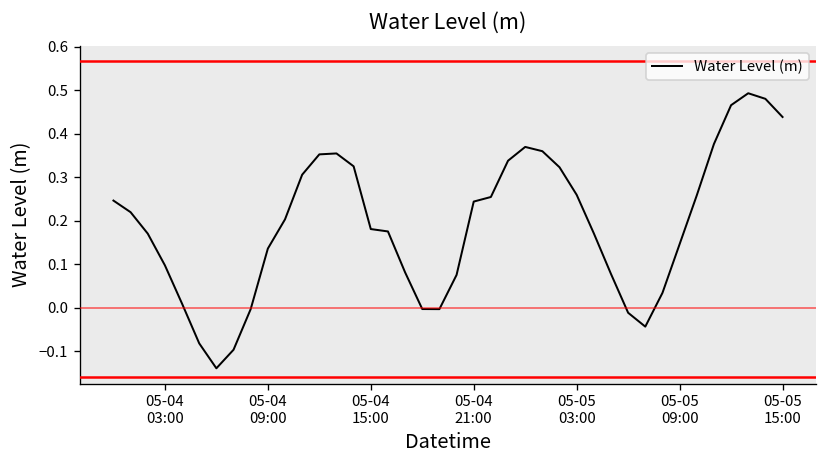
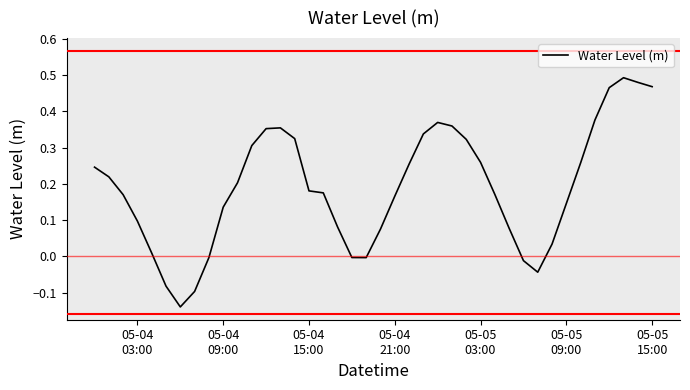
  {
    "05-04 03:00": 0.10,
    "05-04 09:00": 0.14,
    "05-04 15:00": 0.18,
-   "05-04 21:00": 0.24,
+   "05-04 21:00": 0.17,
    "05-05 03:00": 0.26,
    "05-05 09:00": 0.15,
-   "05-05 15:00": 0.44
+   "05-05 15:00": 0.47
  }
